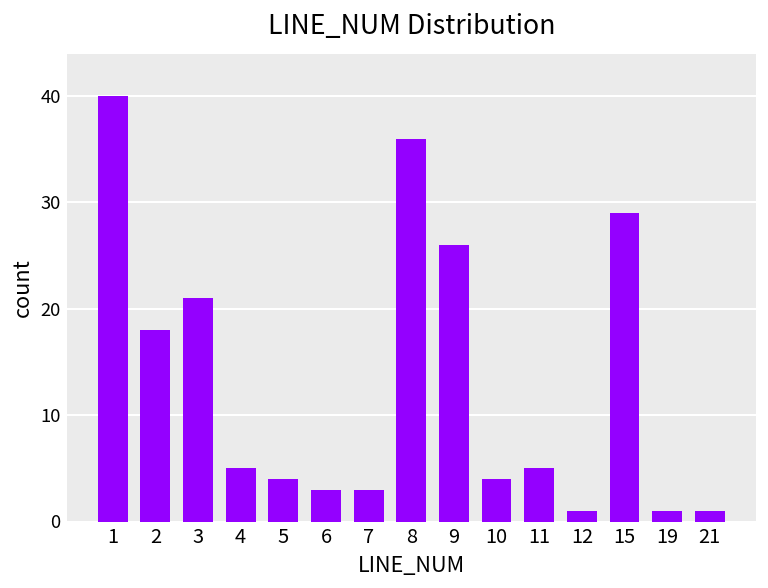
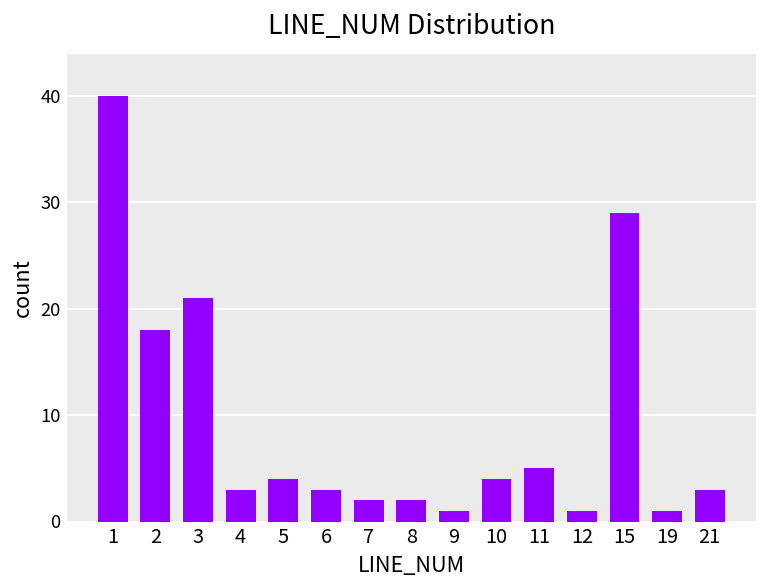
  {
    "1": 40,
    "2": 18,
    "3": 21,
-   "4": 5,
+   "4": 3,
    "5": 4,
    "6": 3,
-   "7": 3,
-   "8": 36,
-   "9": 26,
+   "7": 2,
+   "8": 2,
+   "9": 1,
    "10": 4,
    "11": 5,
    "12": 1,
    "15": 29,
    "19": 1,
-   "21": 1
+   "21": 3
  }
